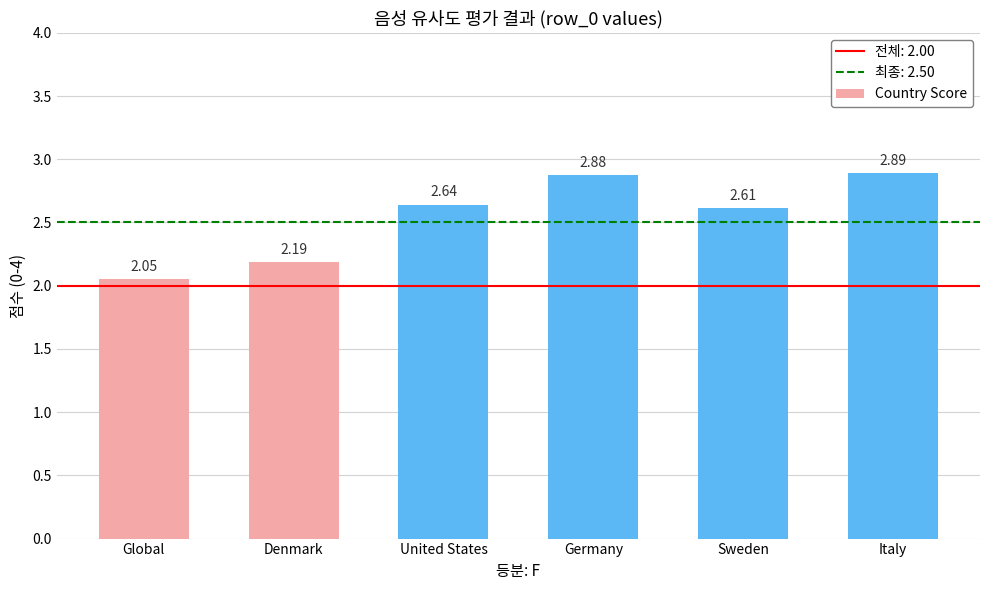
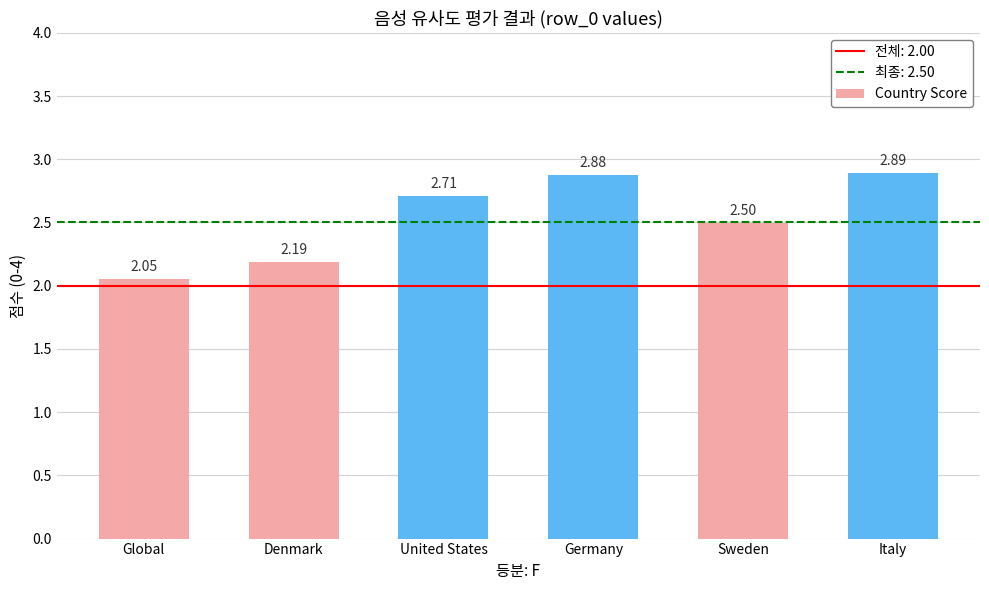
  {
    "Global": 2.05,
    "Denmark": 2.19,
-   "United States": 2.64,
+   "United States": 2.71,
    "Germany": 2.88,
-   "Sweden": 2.61,
+   "Sweden": 2.50,
    "Italy": 2.89
  }
